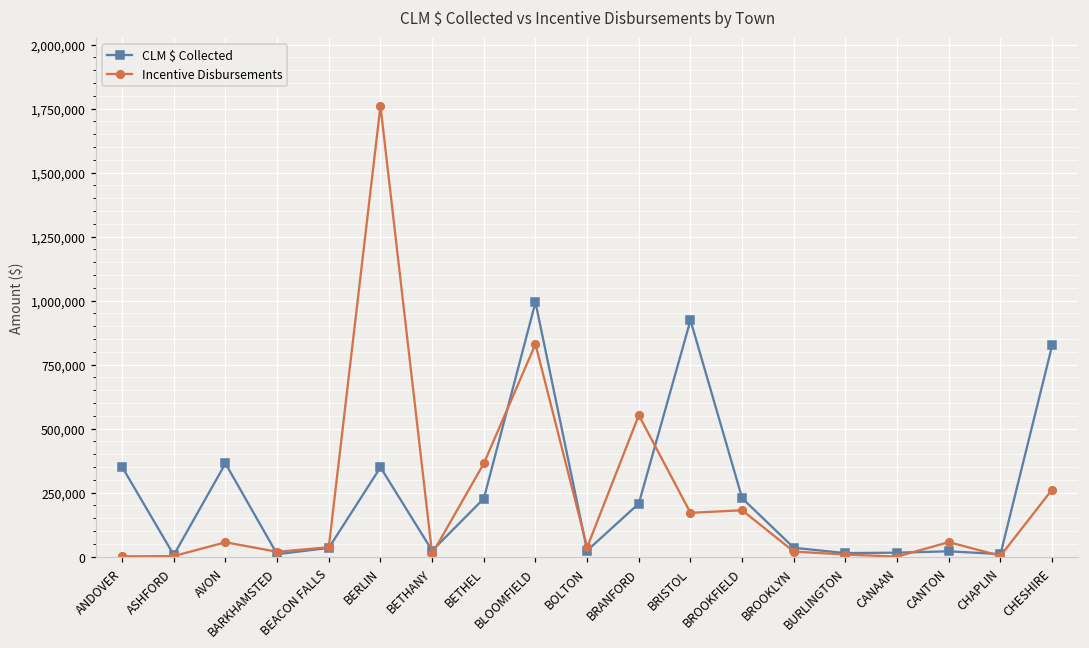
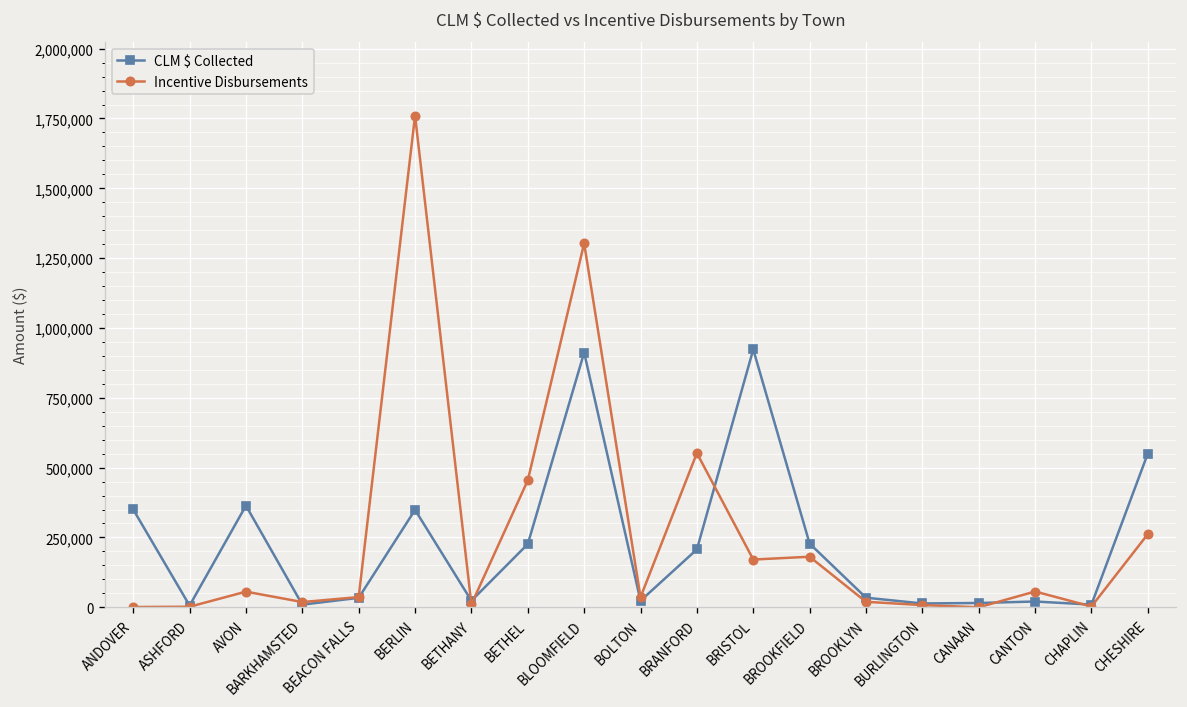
  {
    "CLM $ Collected": {
      "ANDOVER": "350,000",
      "AVON": "360,000",
      "BERLIN": "350,000",
      "BETHANY": "20,000",
      "BETHEL": "230,000",
-     "BLOOMFIELD": "990,000",
+     "BLOOMFIELD": "910,000",
      "BOLTON": "20,000",
      "BRANFORD": "210,000",
      "BRISTOL": "920,000",
      "BROOKFIELD": "230,000",
      "BROOKLYN": "30,000",
      "CANAAN": "20,000",
      "CANTON": "20,000",
-     "CHESHIRE": "830,000"
+     "CHESHIRE": "550,000"
    },
    "Incentive Disbursements": {
      "ANDOVER": "0",
      "AVON": "60,000",
      "BERLIN": "1,760,000",
      "BETHANY": "10,000",
-     "BETHEL": "360,000",
-     "BLOOMFIELD": "830,000",
+     "BETHEL": "450,000",
+     "BLOOMFIELD": "1,300,000",
      "BOLTON": "40,000",
      "BRANFORD": "550,000",
      "BRISTOL": "170,000",
      "BROOKFIELD": "180,000",
      "BROOKLYN": "20,000",
      "CANAAN": "0",
      "CANTON": "60,000",
      "CHESHIRE": "260,000"
    }
  }
